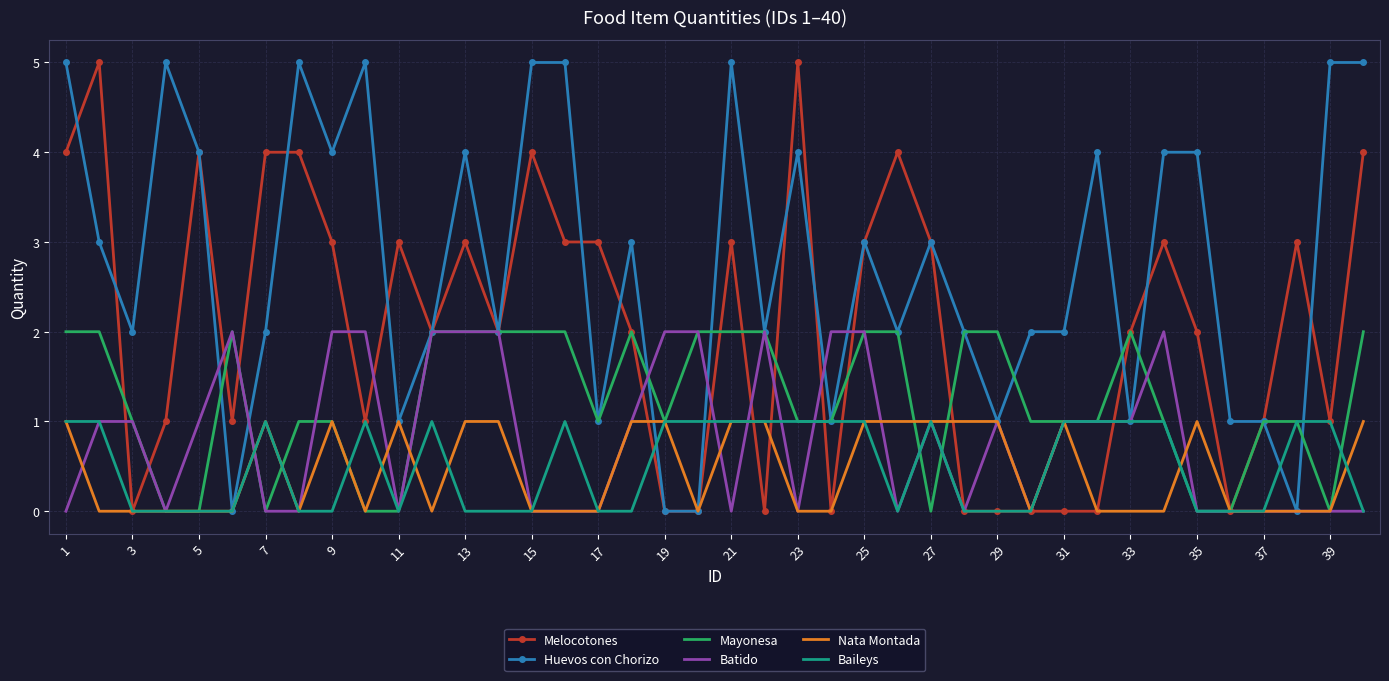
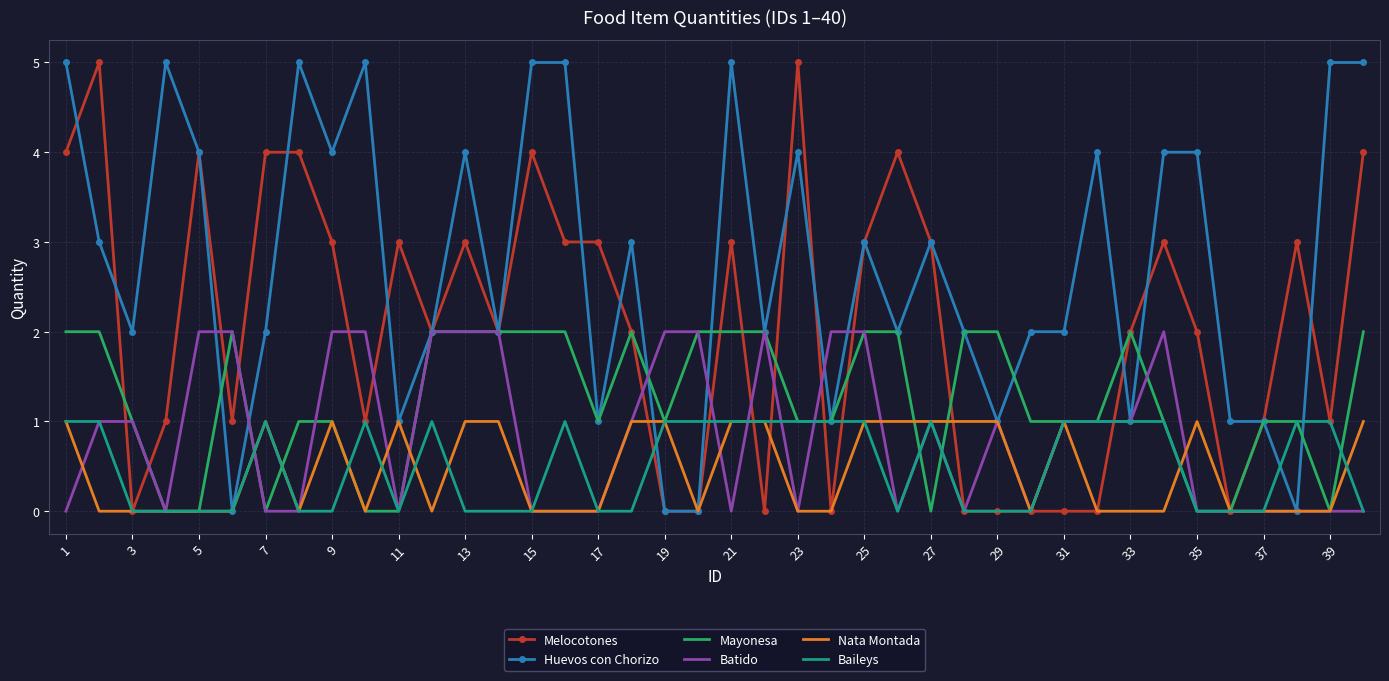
  {
    "Melocotones": {
      "1": 4,
      "7": 4,
      "9": 3,
      "11": 3,
      "13": 3,
      "15": 4,
      "17": 3,
      "21": 3,
      "23": 5,
      "31": 0,
      "35": 2
    },
    "Huevos con Chorizo": {
      "1": 5,
      "3": 2,
      "7": 2,
      "9": 4,
      "13": 4,
      "15": 5,
      "21": 5,
      "23": 4,
      "31": 2,
      "35": 4,
      "39": 5
    },
    "Batido": {
      "1": 0,
-     "5": 1,
+     "5": 2,
      "9": 2,
      "19": 2,
      "21": 0
    },
    "Nata Montada": {
      "13": 1,
      "33": 0,
      "35": 1
    }
  }
